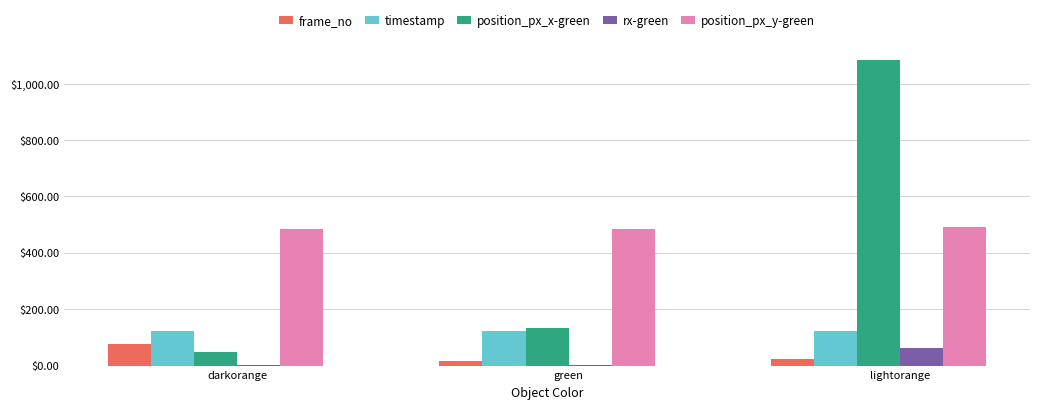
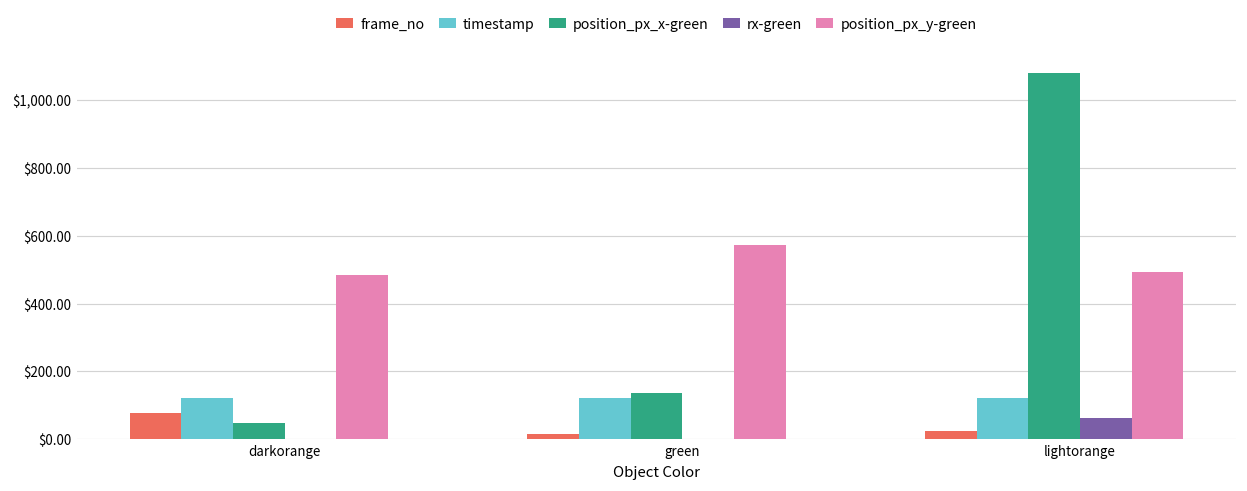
  {
    "frame_no": {
      "darkorange": "$80",
      "green": "$20",
      "lightorange": "$20"
    },
    "timestamp": {
      "darkorange": "$120",
      "green": "$120",
      "lightorange": "$120"
    },
    "position_px_x-green": {
      "darkorange": "$50",
      "green": "$140",
      "lightorange": "$1,080"
    },
    "rx-green": {
      "lightorange": "$60"
    },
    "position_px_y-green": {
      "darkorange": "$490",
-     "green": "$490",
+     "green": "$570",
      "lightorange": "$490"
    }
  }
